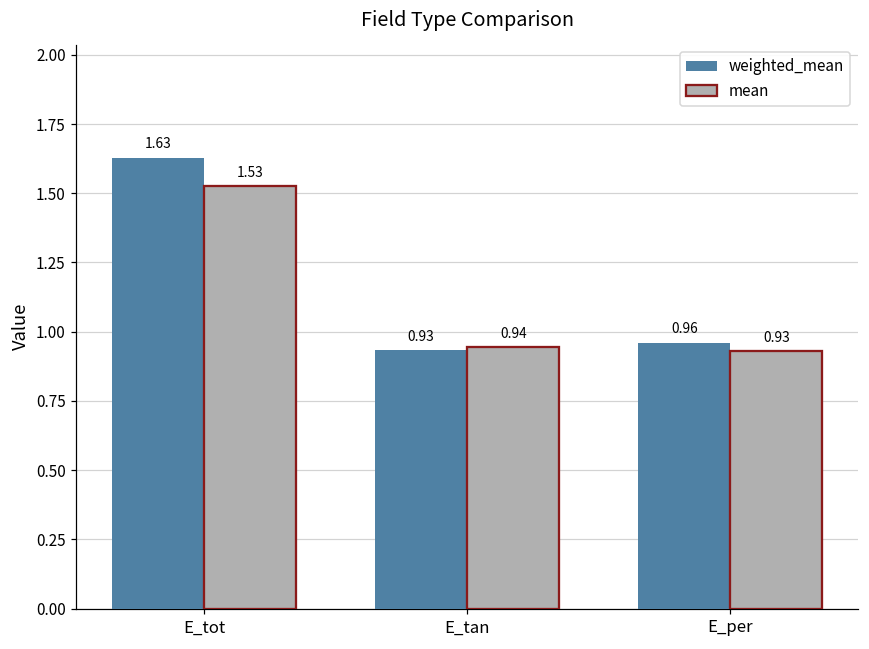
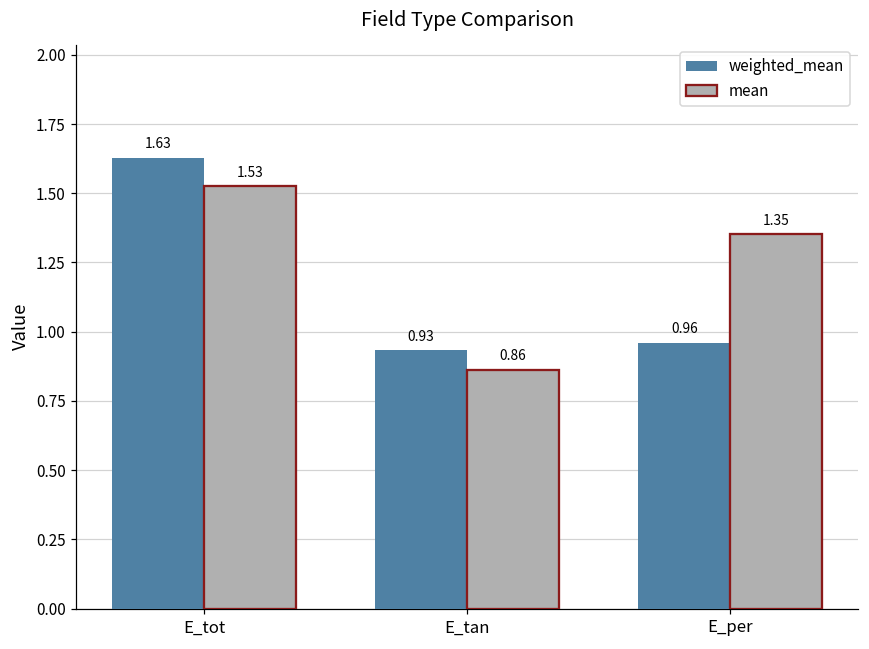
  {
    "weighted_mean": {
      "E_tot": 1.63,
      "E_tan": 0.93,
      "E_per": 0.96
    },
    "mean": {
      "E_tot": 1.53,
-     "E_tan": 0.94,
-     "E_per": 0.93
+     "E_tan": 0.86,
+     "E_per": 1.35
    }
  }
